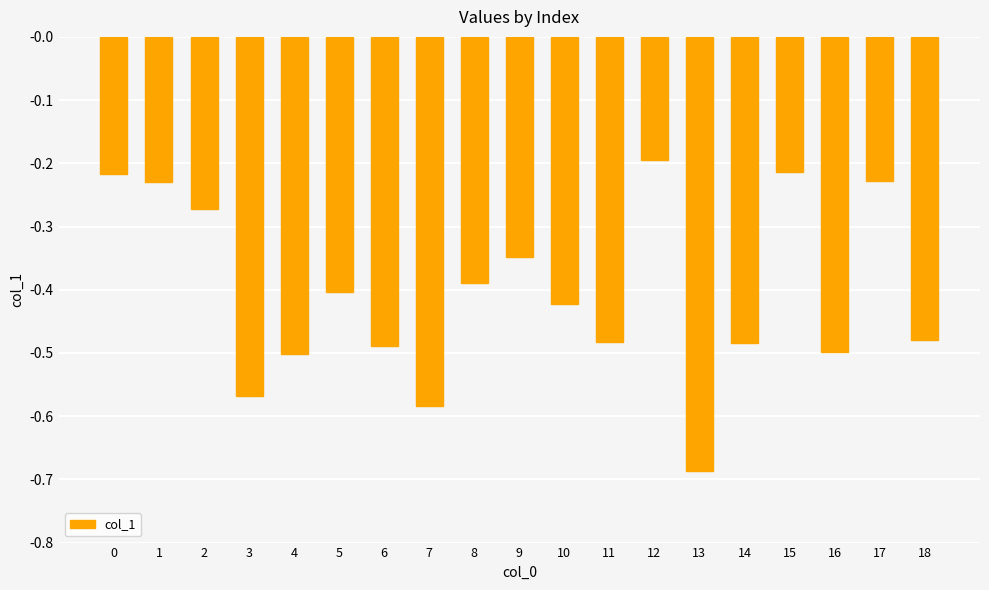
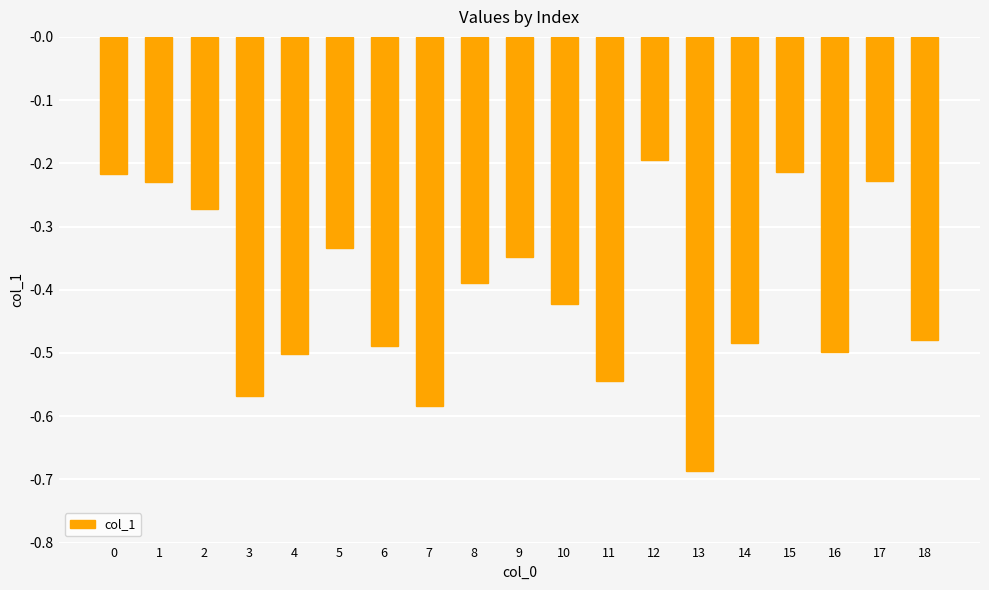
  {
    "0": -0.22,
    "1": -0.23,
    "2": -0.27,
    "3": -0.57,
    "4": -0.50,
-   "5": -0.40,
+   "5": -0.33,
    "6": -0.49,
    "7": -0.58,
    "8": -0.39,
    "9": -0.35,
    "10": -0.42,
-   "11": -0.48,
+   "11": -0.54,
    "12": -0.19,
    "13": -0.69,
    "14": -0.48,
    "15": -0.21,
    "16": -0.50,
    "17": -0.23,
    "18": -0.48
  }
